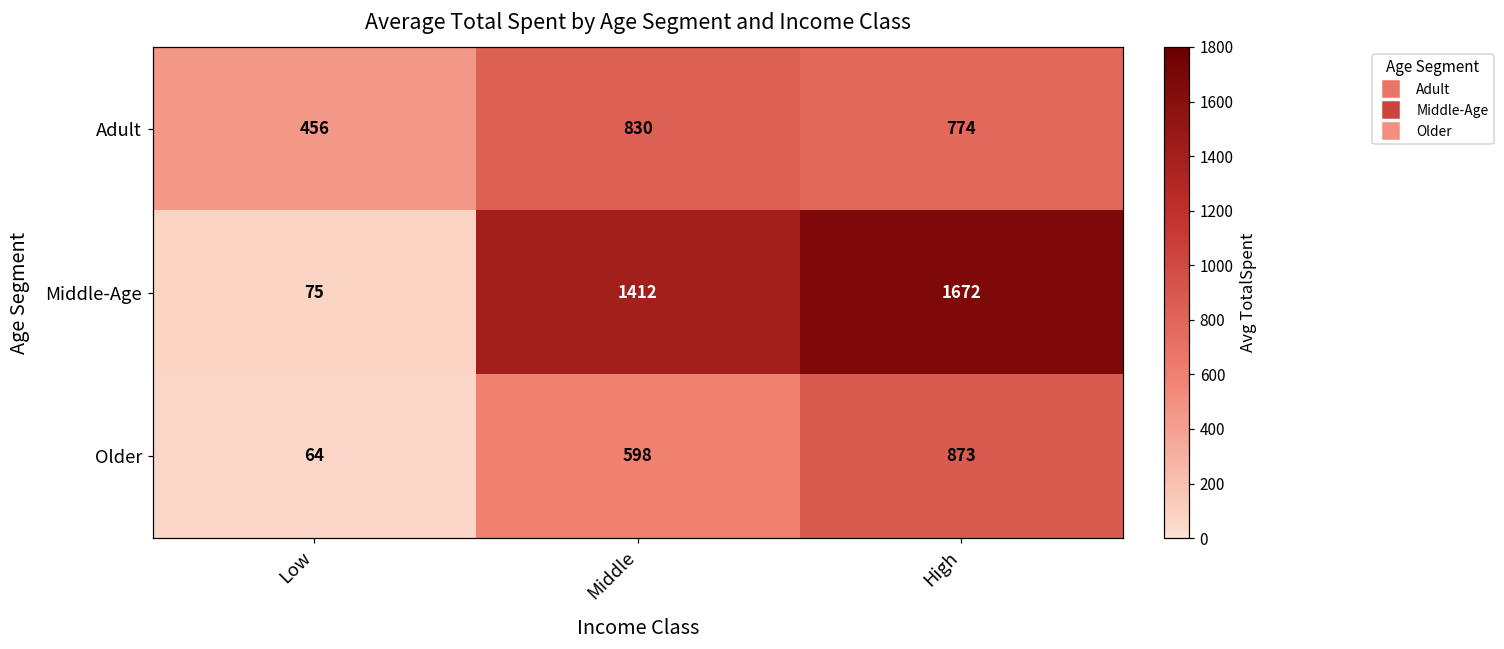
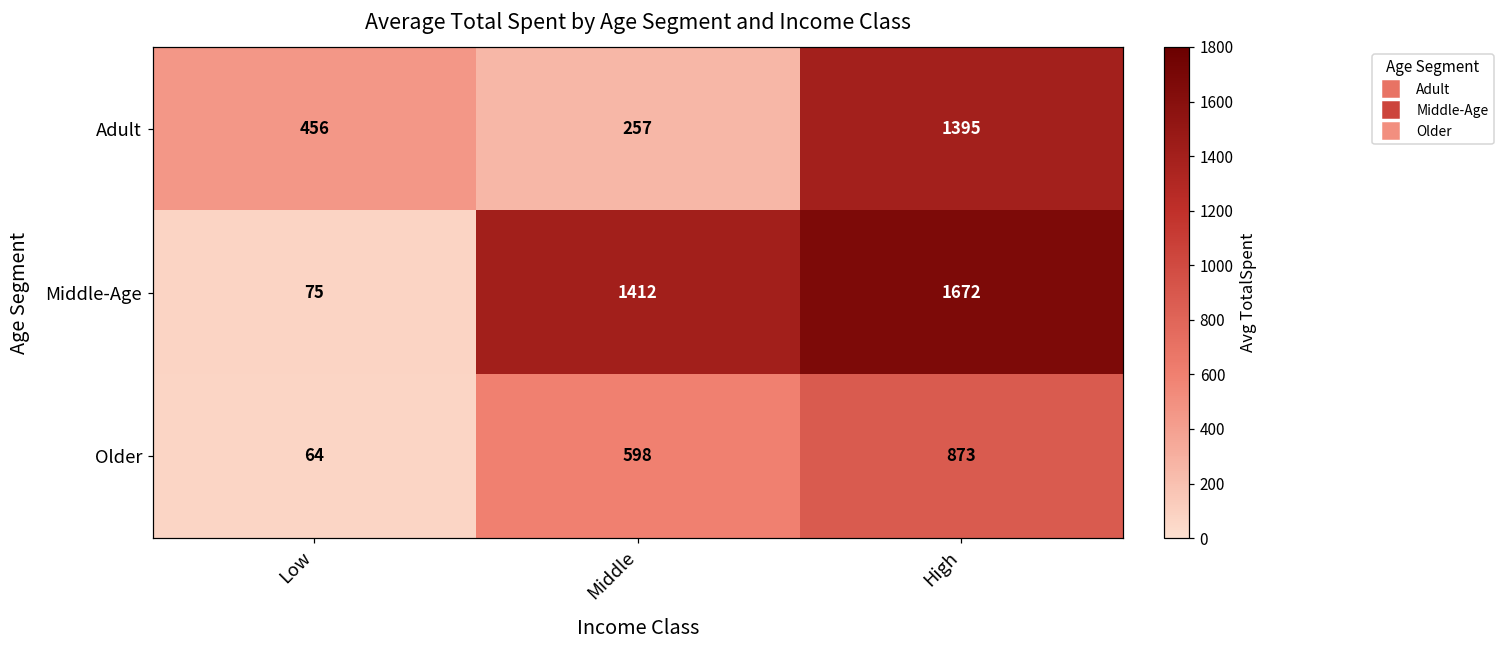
  {
    "Adult": {
      "Low": 456,
-     "Middle": 830,
-     "High": 774
+     "Middle": 257,
+     "High": 1395
    },
    "Middle-Age": {
      "Low": 75,
      "Middle": 1412,
      "High": 1672
    },
    "Older": {
      "Low": 64,
      "Middle": 598,
      "High": 873
    }
  }
